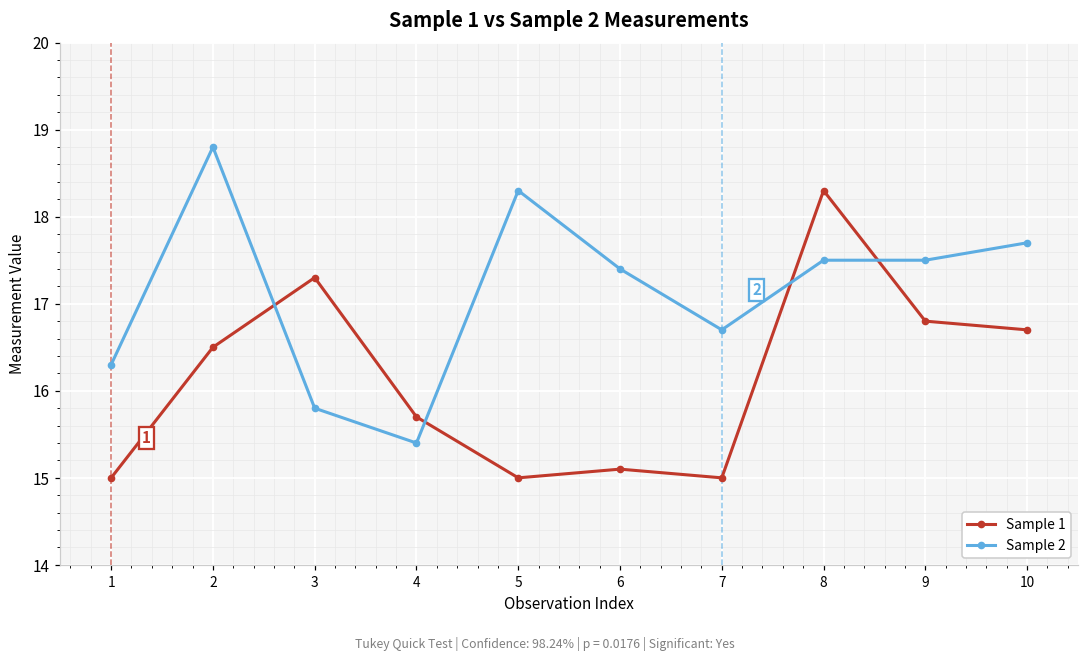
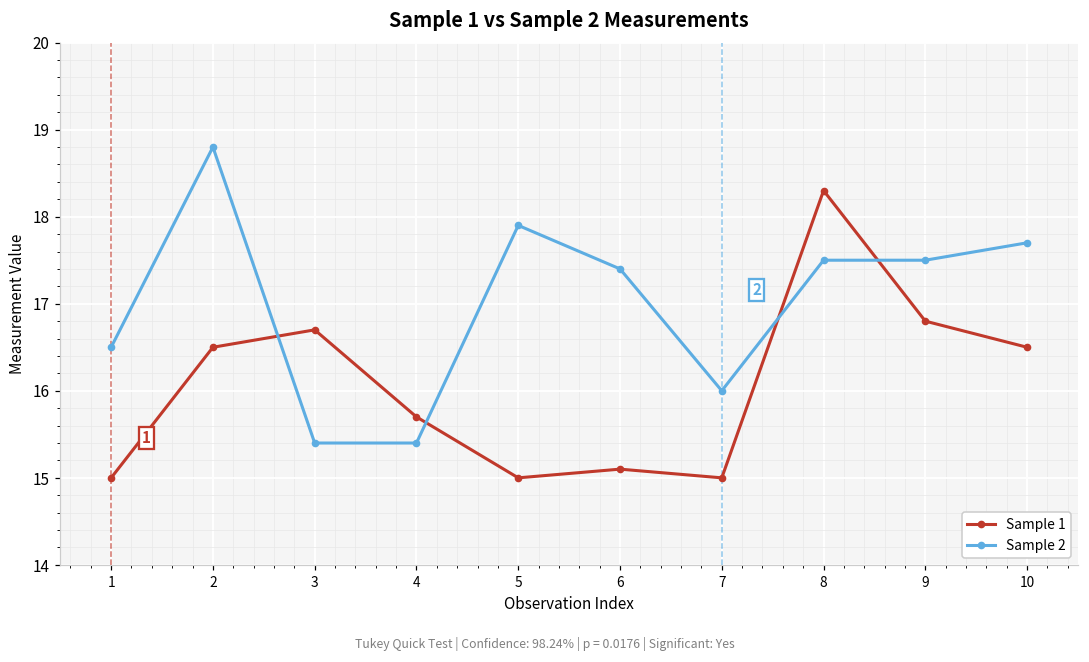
  {
    "Sample 1": {
      "1": 15.0,
      "2": 16.5,
-     "3": 17.3,
+     "3": 16.7,
      "4": 15.7,
      "5": 15.0,
      "6": 15.1,
      "7": 15.0,
      "8": 18.3,
      "9": 16.8,
-     "10": 16.7
+     "10": 16.5
    },
    "Sample 2": {
-     "1": 16.3,
+     "1": 16.5,
      "2": 18.8,
-     "3": 15.8,
+     "3": 15.4,
      "4": 15.4,
-     "5": 18.3,
+     "5": 17.9,
      "6": 17.4,
-     "7": 16.7,
+     "7": 16.0,
      "8": 17.5,
      "9": 17.5,
      "10": 17.7
    }
  }
